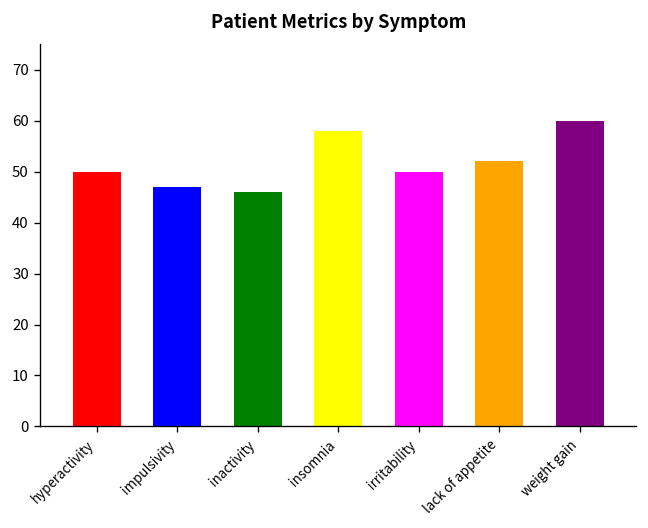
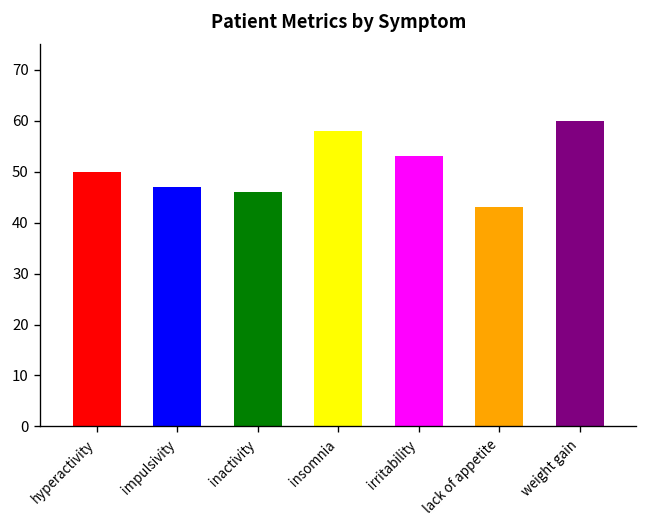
  {
    "hyperactivity": 50,
    "impulsivity": 47,
    "inactivity": 46,
    "insomnia": 58,
-   "irritability": 50,
-   "lack of appetite": 52,
+   "irritability": 53,
+   "lack of appetite": 43,
    "weight gain": 60
  }
